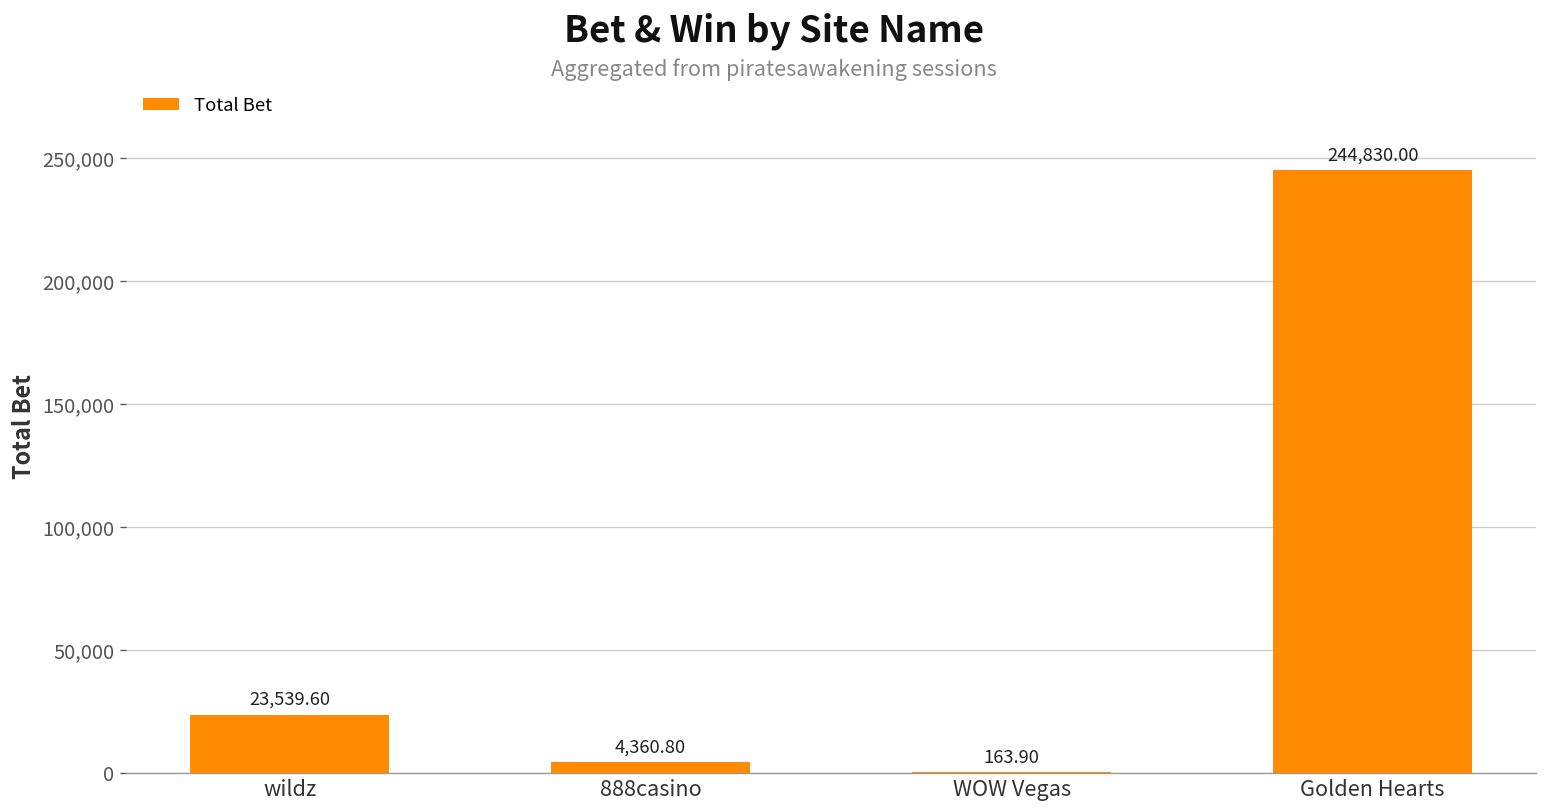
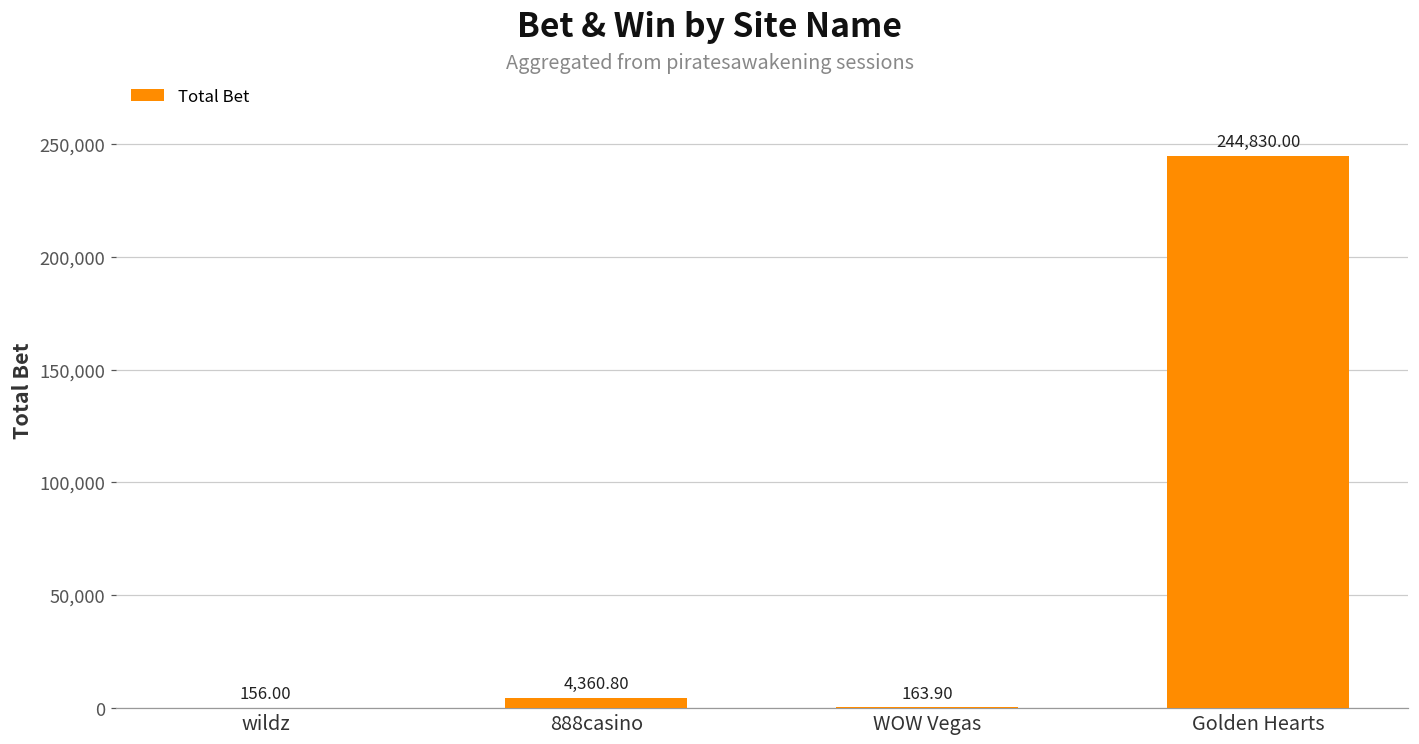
  {
-   "wildz": "23,539.60",
+   "wildz": "156.00",
    "888casino": "4,360.80",
    "WOW Vegas": "163.90",
    "Golden Hearts": "244,830.00"
  }
